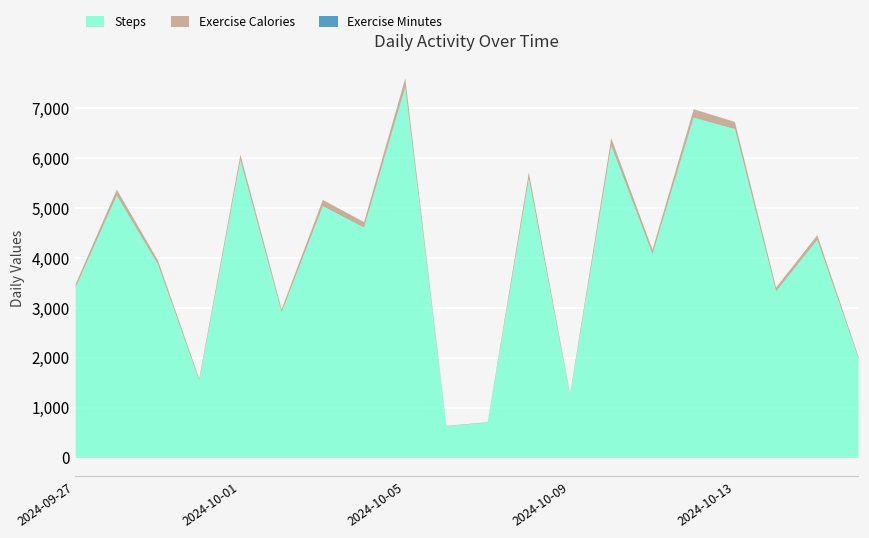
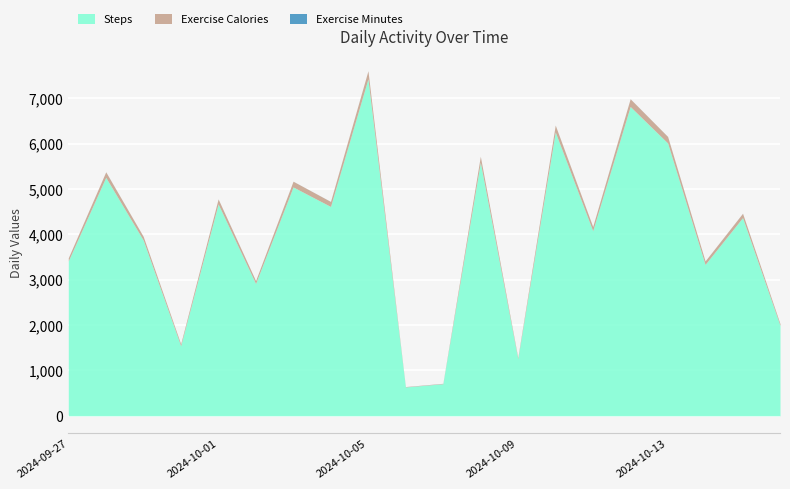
  {
    "Steps": {
      "2024-09-27": "3,400",
-     "2024-10-01": "6,000",
+     "2024-10-01": "4,700",
      "2024-10-05": "7,400",
-     "2024-10-13": "6,600"
+     "2024-10-13": "6,000"
    },
    "Exercise Minutes": {
      "2024-09-27": "100",
      "2024-10-01": "100",
      "2024-10-05": "200",
      "2024-10-13": "100"
    }
  }
